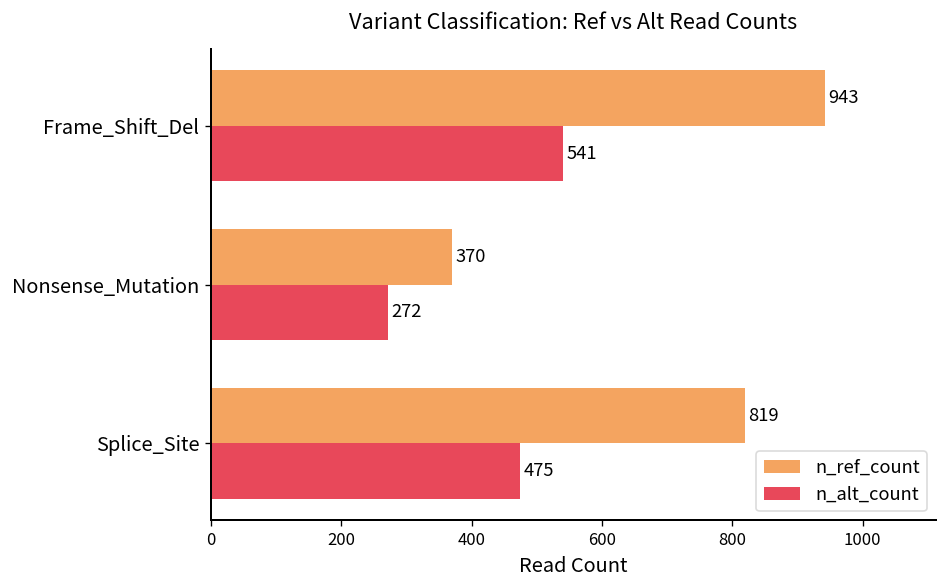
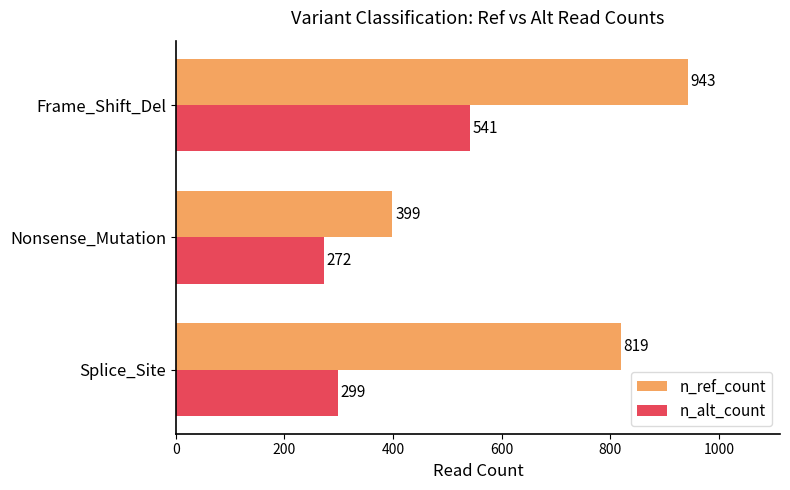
  {
    "n_ref_count": {
      "Frame_Shift_Del": 943,
-     "Nonsense_Mutation": 370,
+     "Nonsense_Mutation": 399,
      "Splice_Site": 819
    },
    "n_alt_count": {
      "Frame_Shift_Del": 541,
      "Nonsense_Mutation": 272,
-     "Splice_Site": 475
+     "Splice_Site": 299
    }
  }
